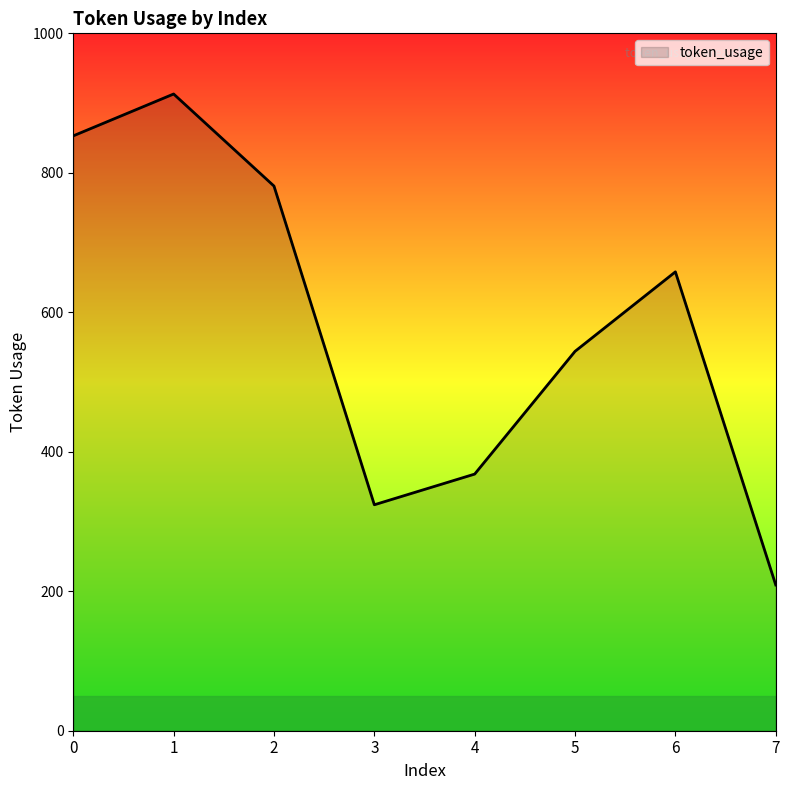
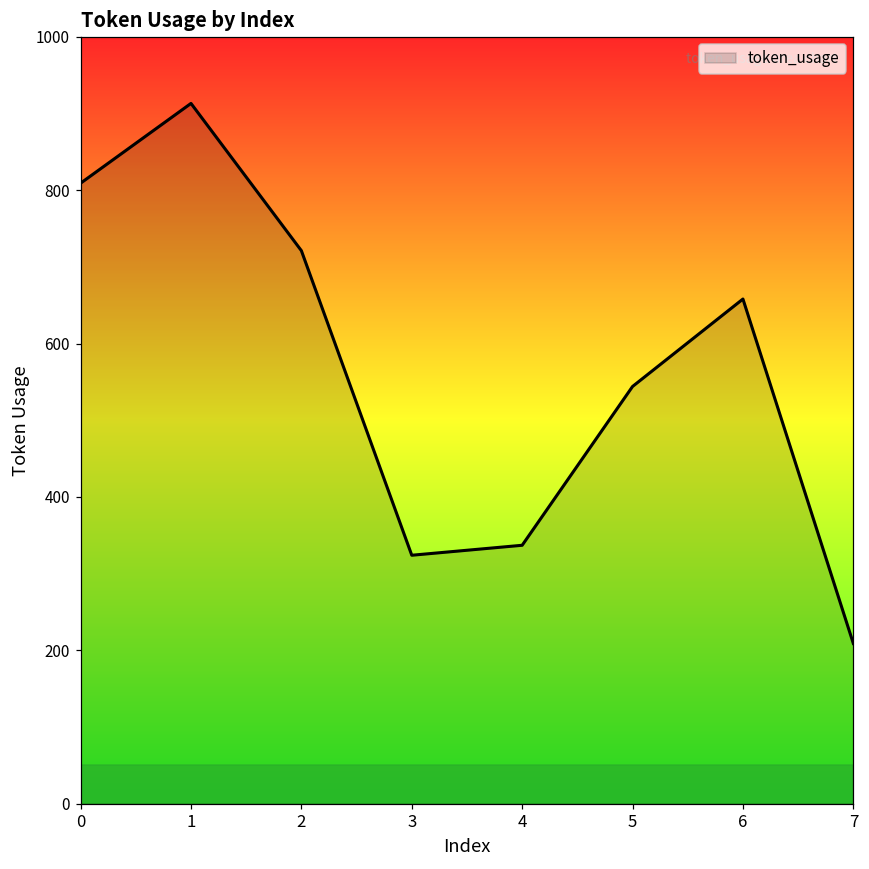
  {
-   "0": 850,
+   "0": 810,
    "1": 910,
-   "2": 780,
+   "2": 720,
    "3": 320,
-   "4": 370,
+   "4": 340,
    "5": 540,
    "6": 660,
    "7": 210
  }
